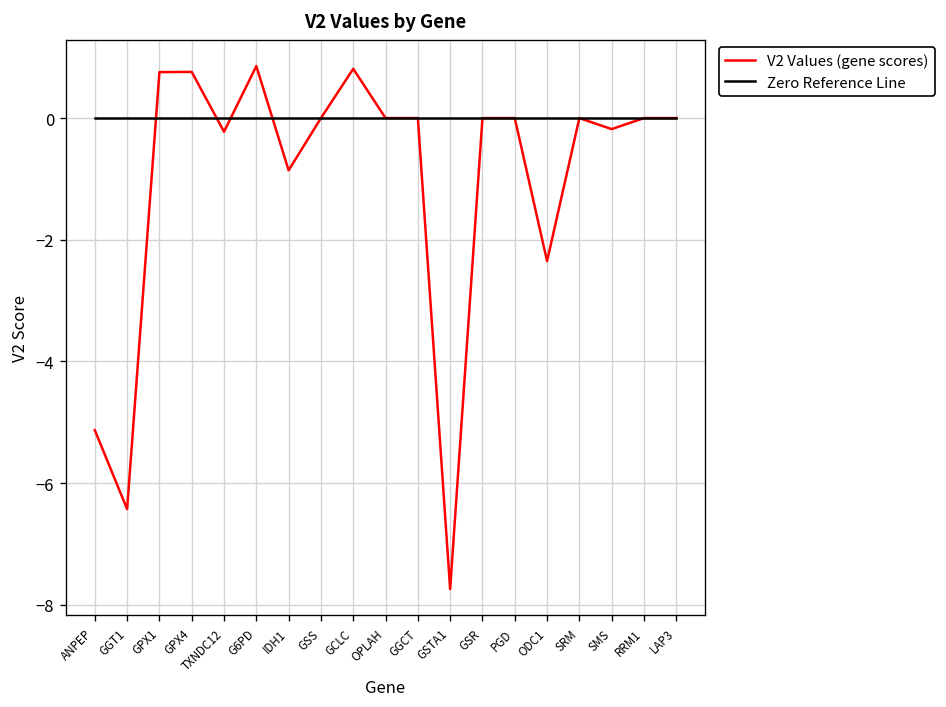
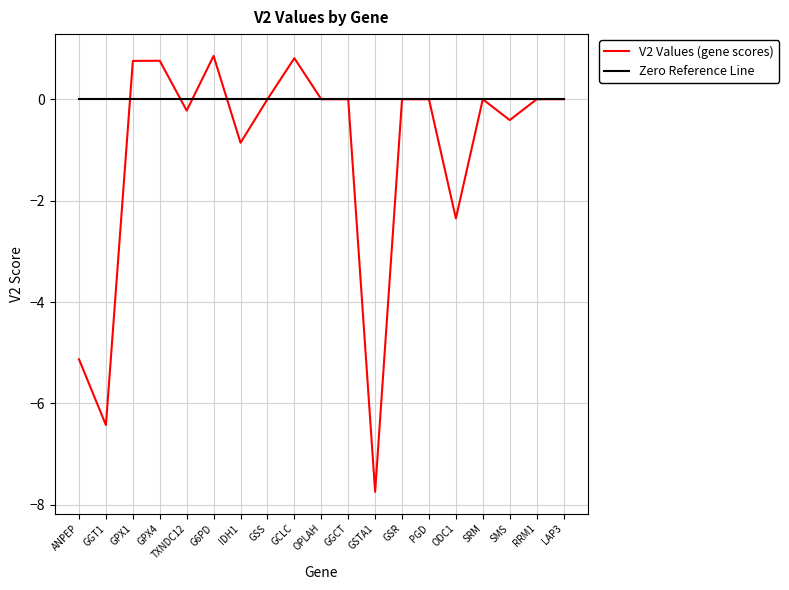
  {
    "V2 Values (gene scores)": {
      "ANPEP": -5.1,
      "GGT1": -6.4,
      "GPX1": 0.8,
      "GPX4": 0.8,
      "TXNDC12": -0.2,
      "G6PD": 0.9,
      "IDH1": -0.9,
      "GCLC": 0.8,
      "GSTA1": -7.7,
      "ODC1": -2.4,
-     "SMS": -0.2
+     "SMS": -0.4
    },
    "Zero Reference Line": {
      "ANPEP": 0.0,
      "GGT1": 0.0,
      "GPX1": 0.0,
      "GPX4": 0.0,
      "TXNDC12": 0.0,
      "G6PD": 0.0,
      "IDH1": 0.0,
      "GCLC": 0.0,
      "GSTA1": 0.0,
      "ODC1": 0.0,
      "SMS": 0.0
    }
  }
